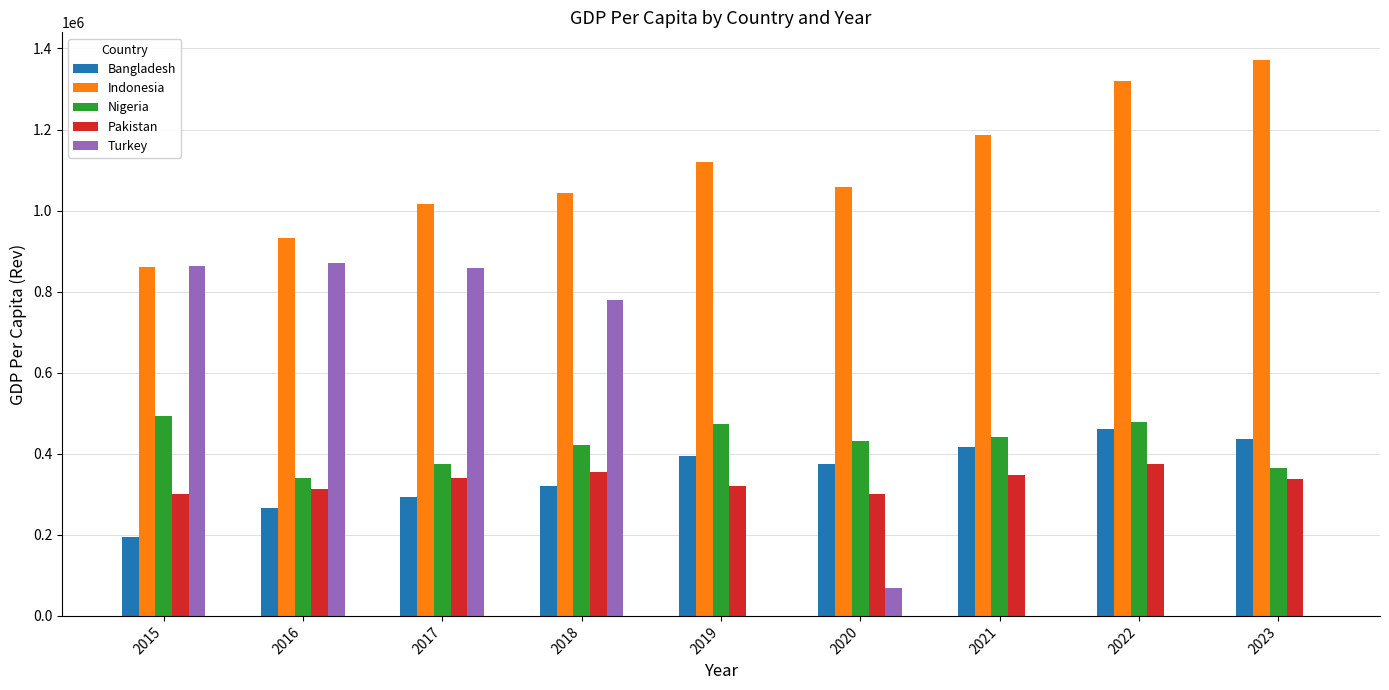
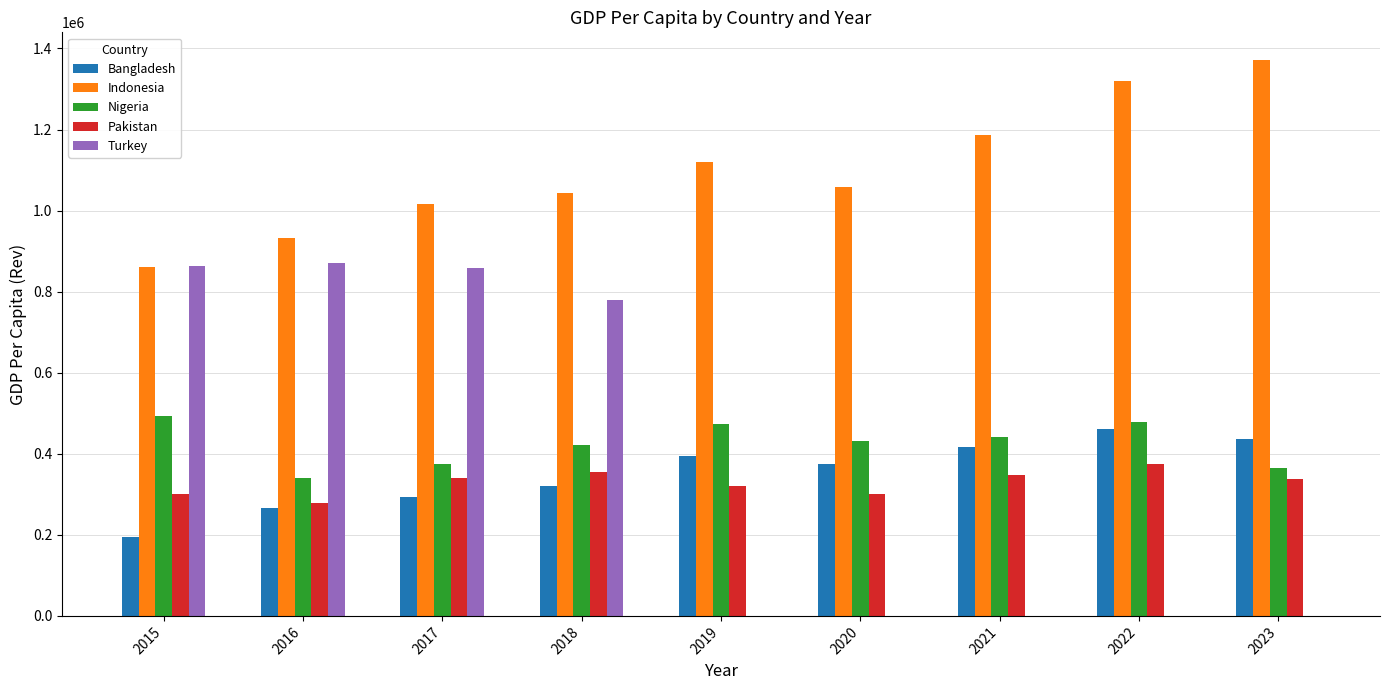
  {
    "Bangladesh": {
      "2015": 200000,
      "2016": 270000,
      "2017": 290000,
      "2018": 320000,
      "2019": 390000,
      "2020": 370000,
      "2021": 420000,
      "2022": 460000,
      "2023": 440000
    },
    "Indonesia": {
      "2015": 860000,
      "2016": 930000,
      "2017": 1020000,
      "2018": 1040000,
      "2019": 1120000,
      "2020": 1060000,
      "2021": 1190000,
      "2022": 1320000,
      "2023": 1370000
    },
    "Nigeria": {
      "2015": 490000,
      "2016": 340000,
      "2017": 380000,
      "2018": 420000,
      "2019": 470000,
      "2020": 430000,
      "2021": 440000,
      "2022": 480000,
      "2023": 360000
    },
    "Pakistan": {
      "2015": 300000,
-     "2016": 310000,
+     "2016": 280000,
      "2017": 340000,
      "2018": 360000,
      "2019": 320000,
      "2020": 300000,
      "2021": 350000,
      "2022": 370000,
      "2023": 340000
    },
    "Turkey": {
      "2015": 860000,
      "2016": 870000,
      "2017": 860000,
      "2018": 780000,
      "2019": 0,
-     "2020": 70000,
+     "2020": 0,
      "2021": 0,
      "2022": 0,
      "2023": 0
    }
  }
